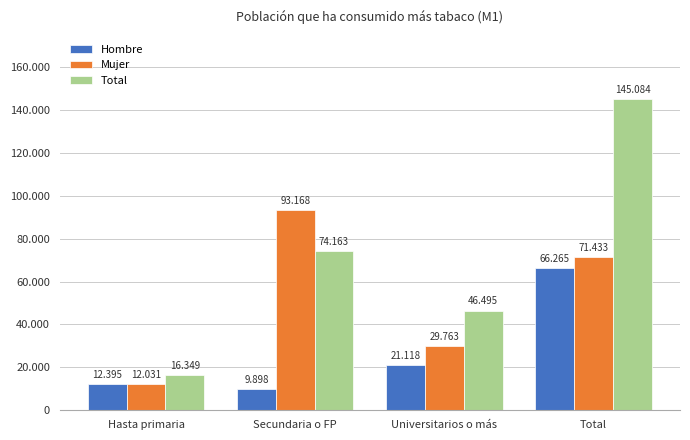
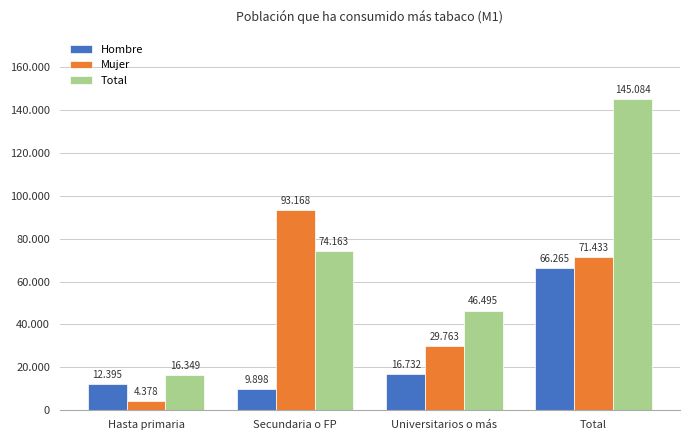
  {
    "Hombre": {
-     "Universitarios o más": 21.118
+     "Universitarios o más": 16.732
    },
    "Mujer": {
-     "Hasta primaria": 12.031
+     "Hasta primaria": 4.378
    }
  }
